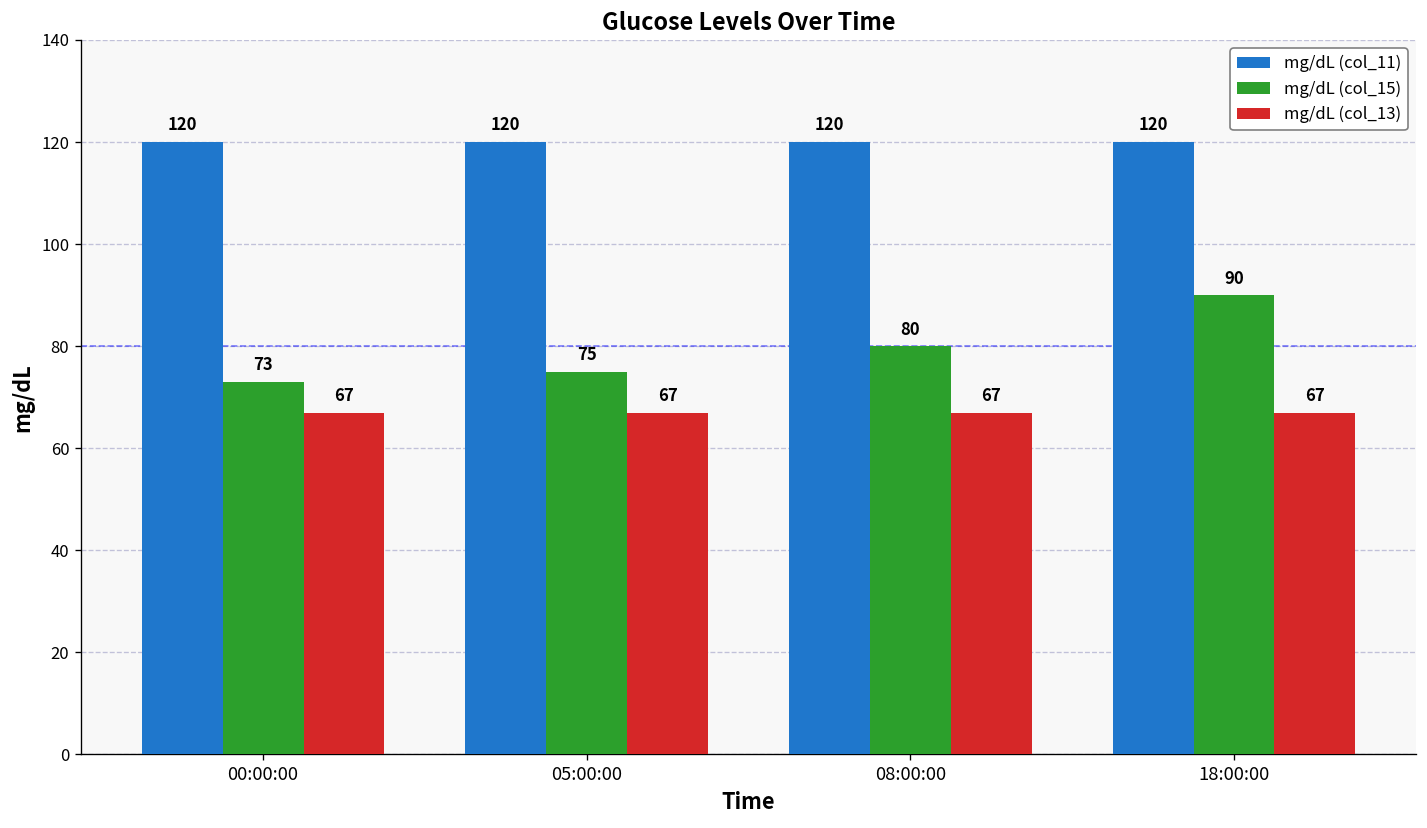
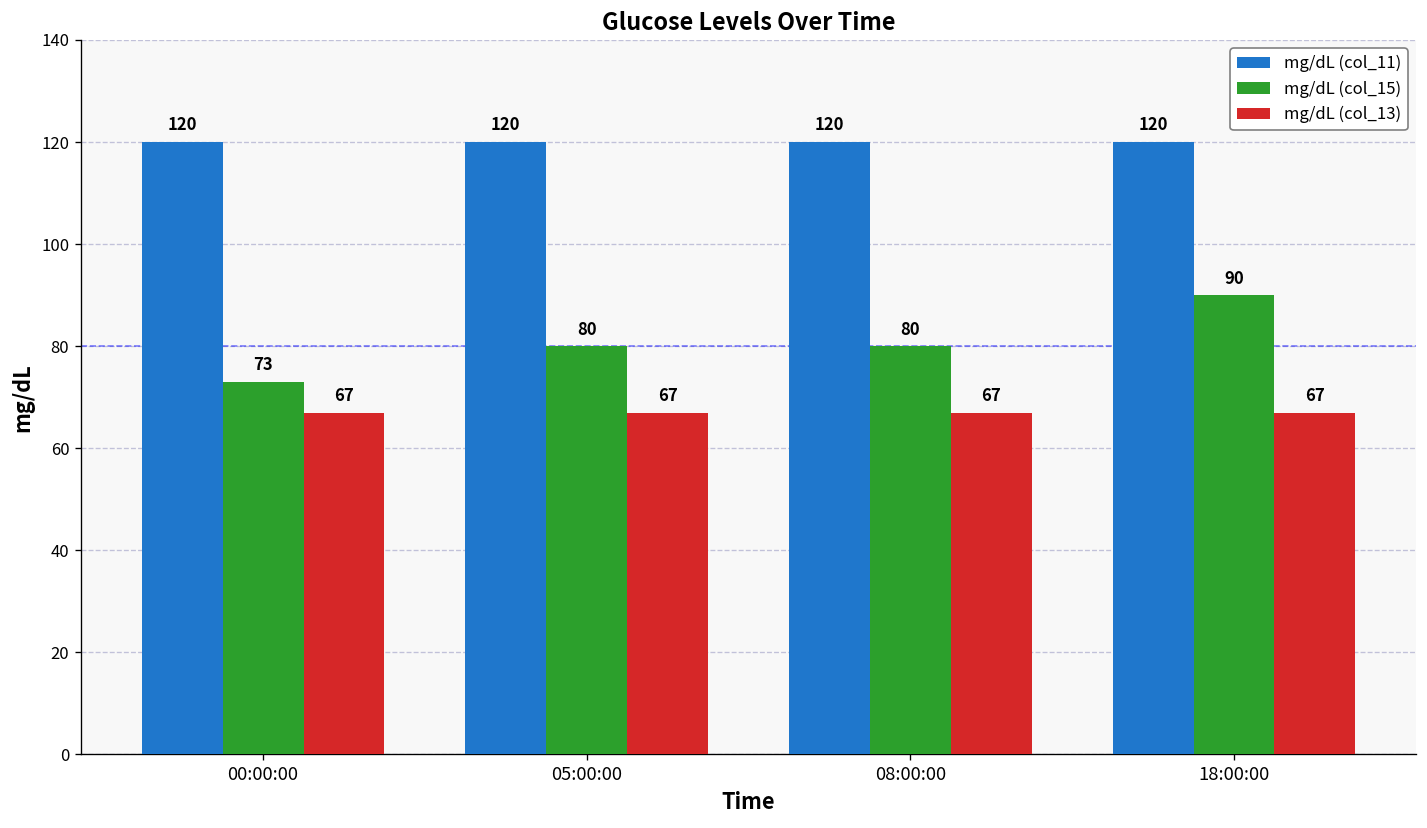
  {
    "mg/dL (col_11)": {
      "00:00:00": 120,
      "05:00:00": 120,
      "08:00:00": 120,
      "18:00:00": 120
    },
    "mg/dL (col_15)": {
      "00:00:00": 73,
-     "05:00:00": 75,
+     "05:00:00": 80,
      "08:00:00": 80,
      "18:00:00": 90
    },
    "mg/dL (col_13)": {
      "00:00:00": 67,
      "05:00:00": 67,
      "08:00:00": 67,
      "18:00:00": 67
    }
  }
